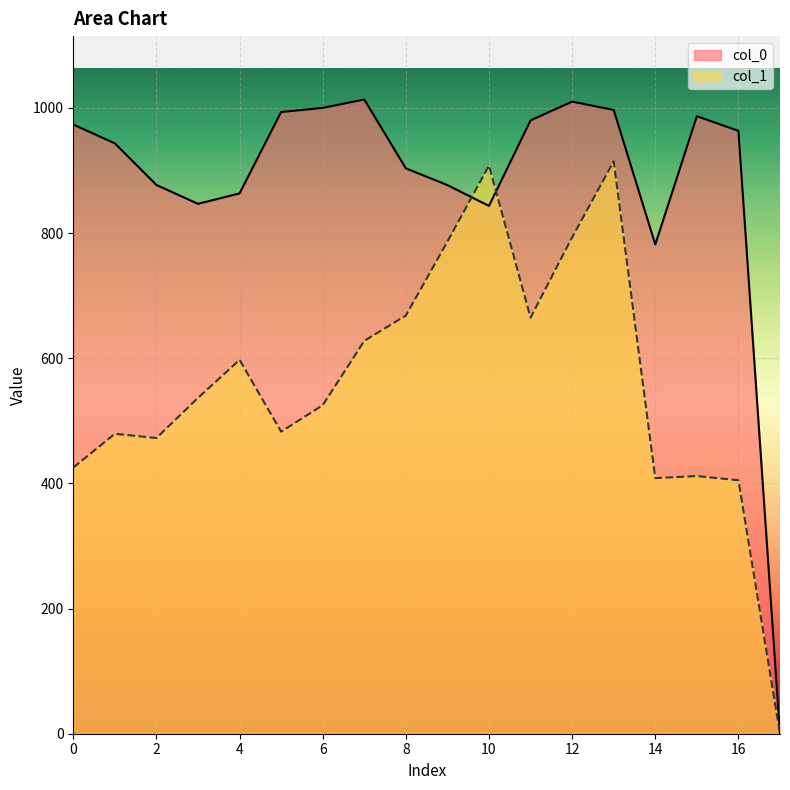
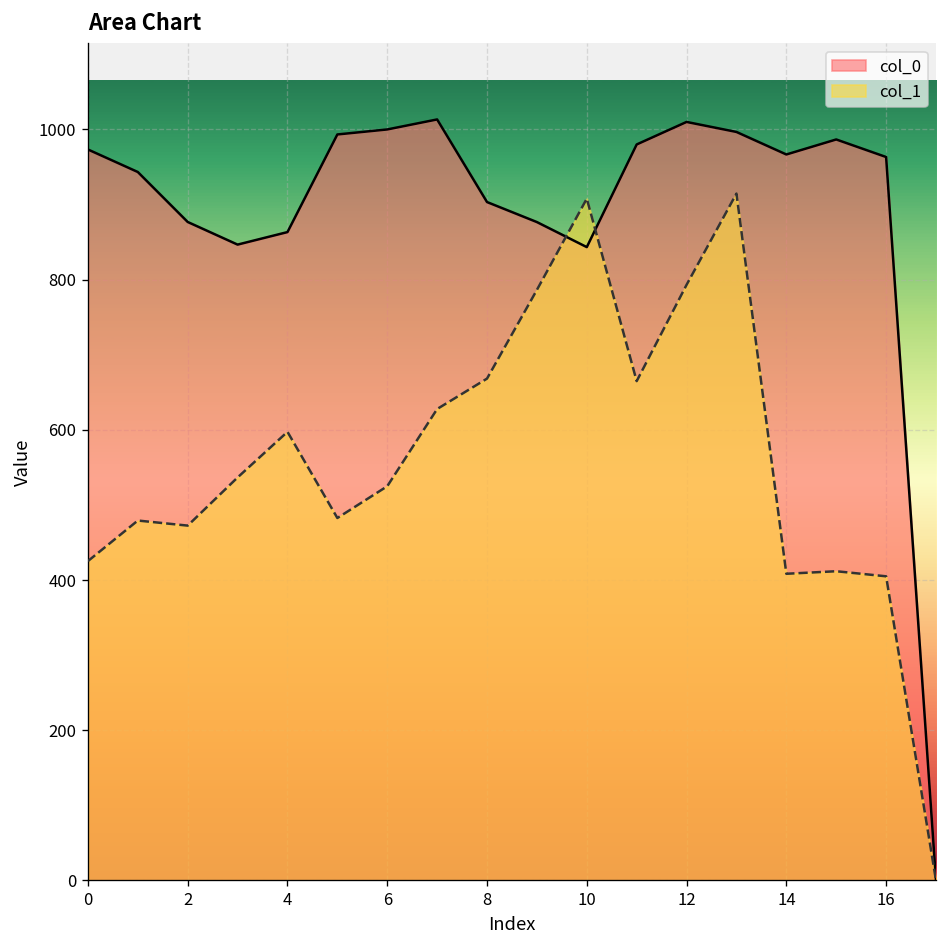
  {
    "col_0": {
      "0": 970,
      "2": 880,
      "4": 860,
      "6": 1000,
      "8": 900,
      "10": 840,
      "12": 1010,
-     "14": 780,
+     "14": 970,
      "16": 960
    },
    "col_1": {
      "0": 430,
      "2": 470,
      "4": 600,
      "6": 520,
      "8": 670,
      "10": 910,
      "12": 790,
      "14": 410,
      "16": 410
    }
  }
